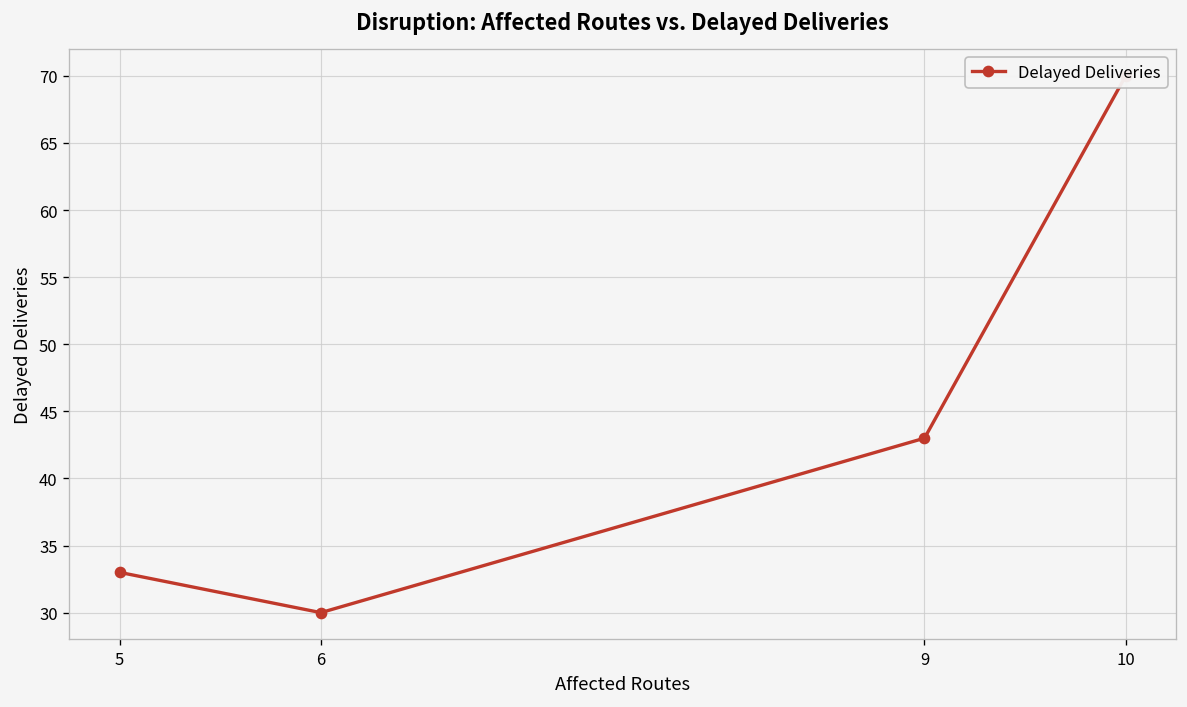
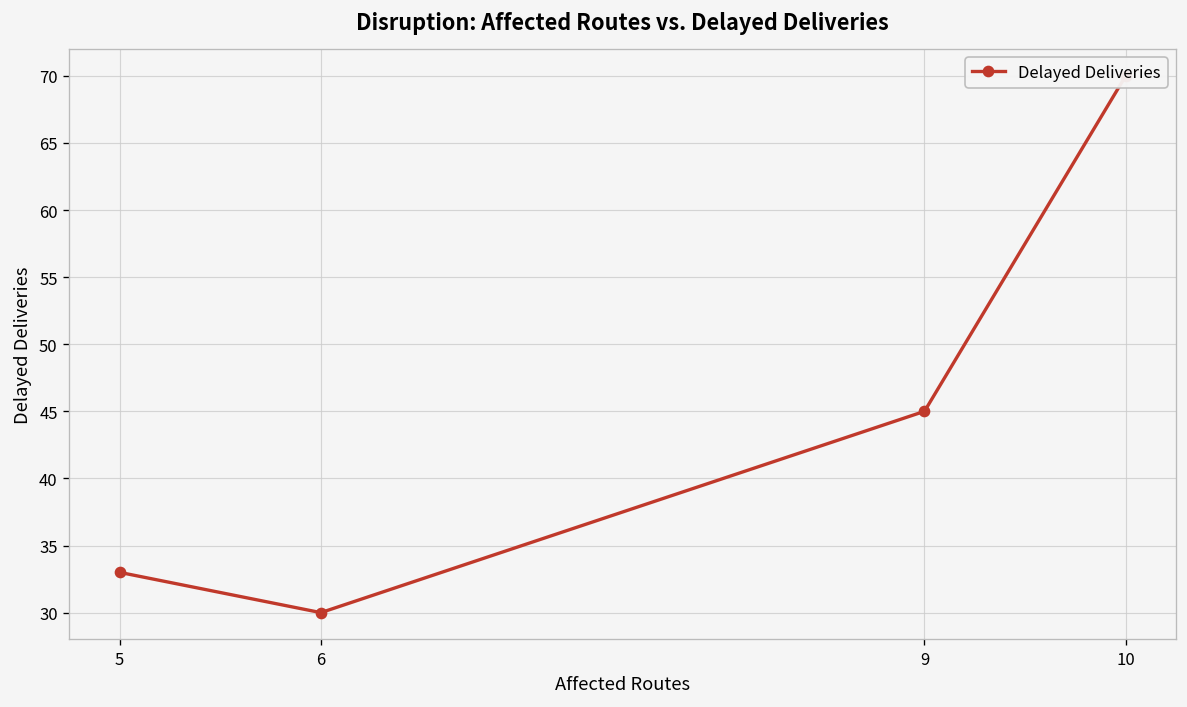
  {
    "5": 33,
    "6": 30,
-   "9": 43
+   "9": 45
  }
